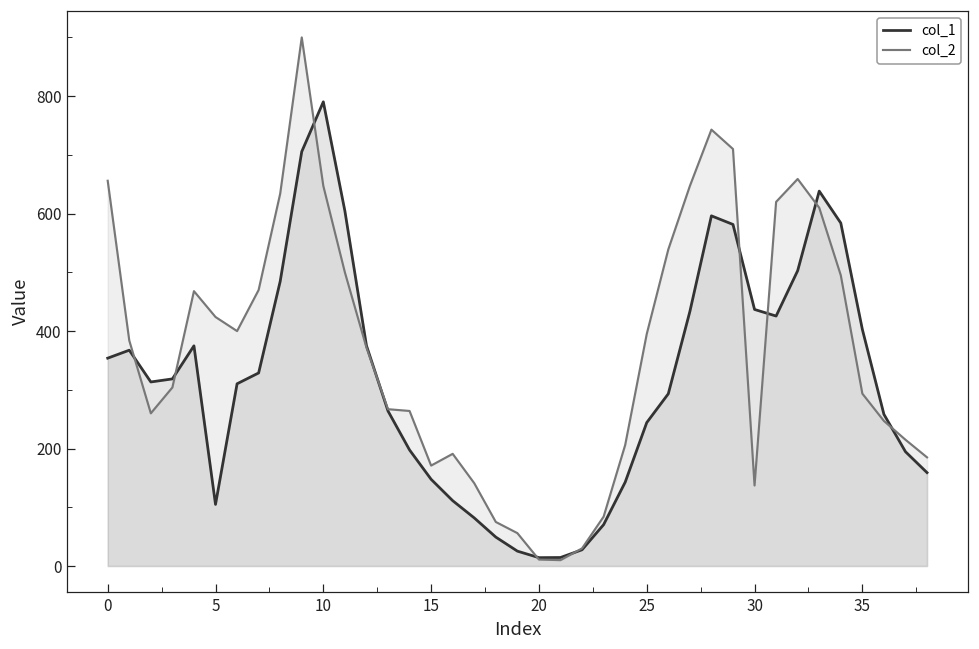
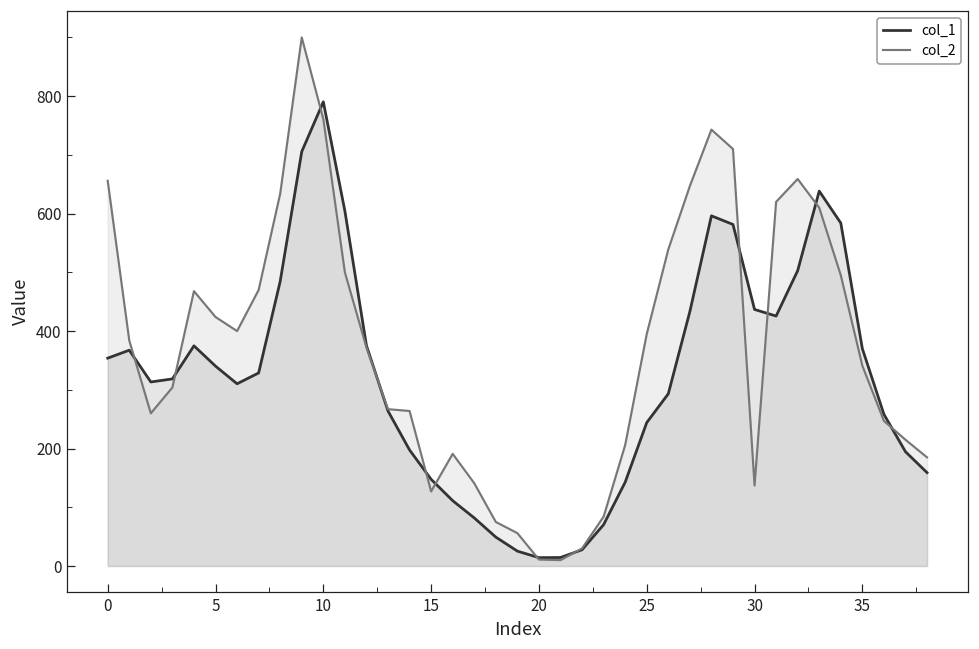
  {
    "col_1": {
      "0": 350,
-     "5": 100,
+     "5": 340,
      "10": 790,
      "15": 150,
      "25": 240,
      "30": 440,
-     "35": 400
+     "35": 370
    },
    "col_2": {
      "0": 660,
      "5": 420,
-     "10": 650,
-     "15": 170,
+     "10": 760,
+     "15": 130,
      "25": 390,
      "30": 140,
-     "35": 290
+     "35": 340
    }
  }
